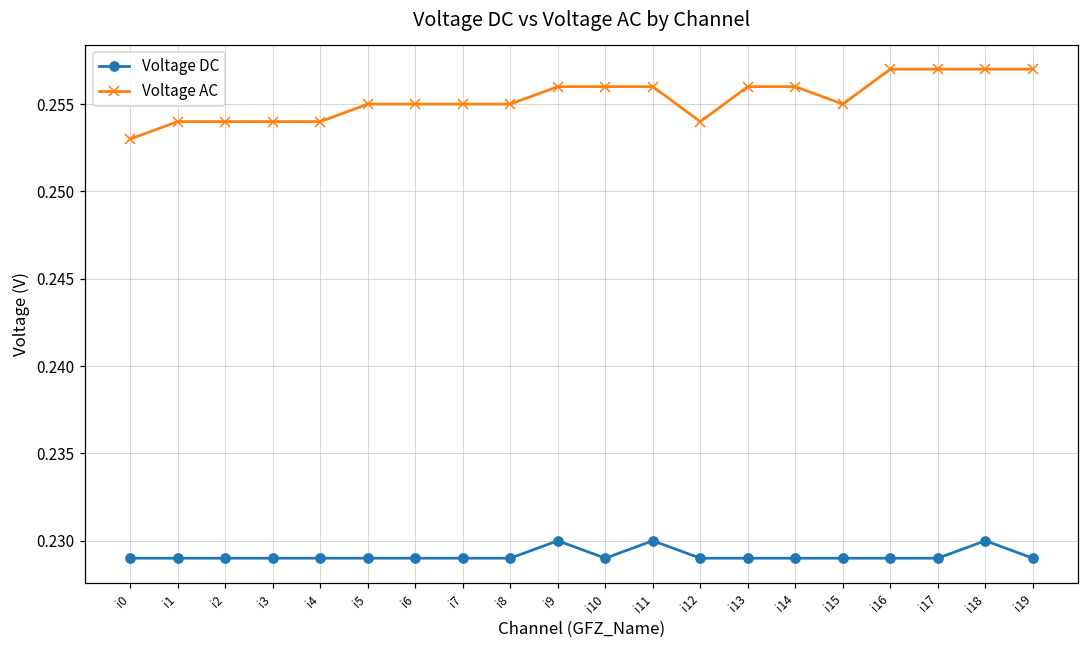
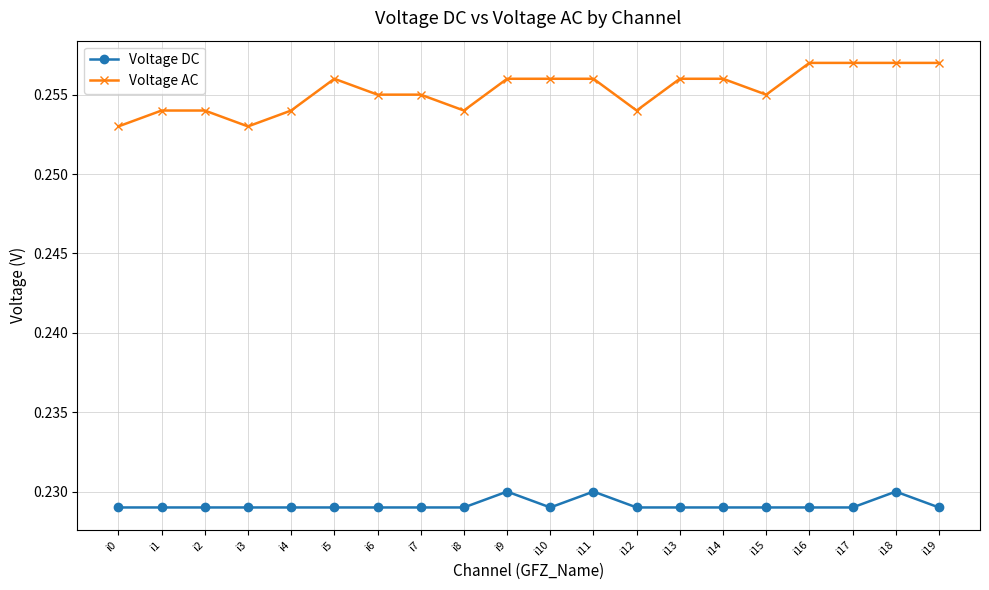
  {
    "Voltage DC": {
      "i0": 0.229,
      "i1": 0.229,
      "i2": 0.229,
      "i3": 0.229,
      "i4": 0.229,
      "i5": 0.229,
      "i6": 0.229,
      "i7": 0.229,
      "i8": 0.229,
      "i9": 0.230,
      "i10": 0.229,
      "i11": 0.230,
      "i12": 0.229,
      "i13": 0.229,
      "i14": 0.229,
      "i15": 0.229,
      "i16": 0.229,
      "i17": 0.229,
      "i18": 0.230,
      "i19": 0.229
    },
    "Voltage AC": {
      "i0": 0.253,
      "i1": 0.254,
      "i2": 0.254,
-     "i3": 0.254,
+     "i3": 0.253,
      "i4": 0.254,
-     "i5": 0.255,
+     "i5": 0.256,
      "i6": 0.255,
      "i7": 0.255,
-     "i8": 0.255,
+     "i8": 0.254,
      "i9": 0.256,
      "i10": 0.256,
      "i11": 0.256,
      "i12": 0.254,
      "i13": 0.256,
      "i14": 0.256,
      "i15": 0.255,
      "i16": 0.257,
      "i17": 0.257,
      "i18": 0.257,
      "i19": 0.257
    }
  }
